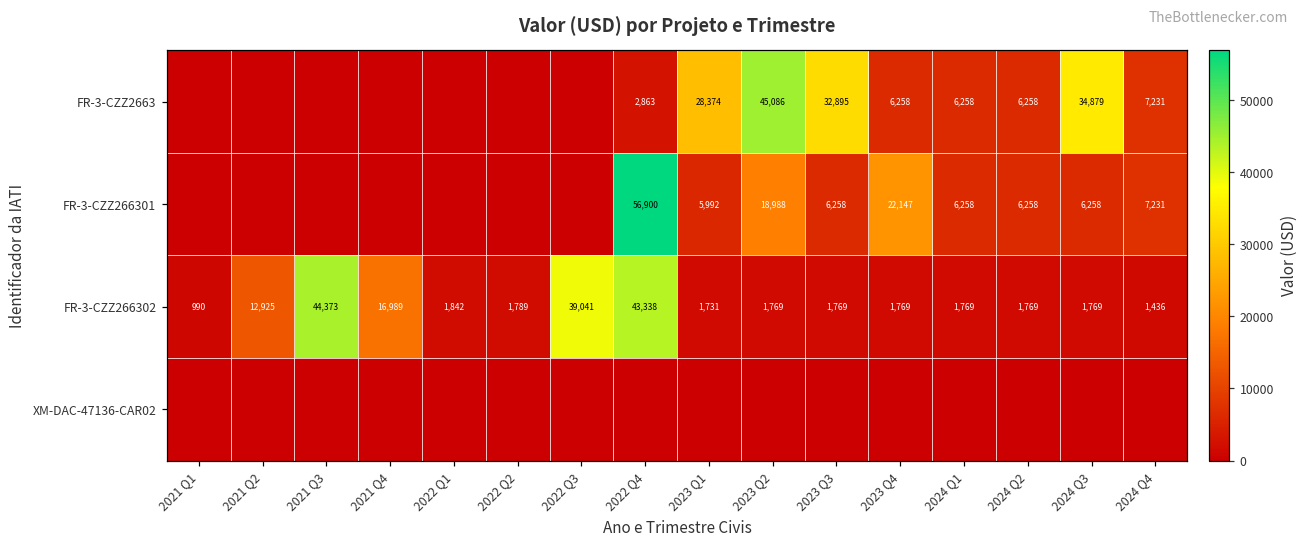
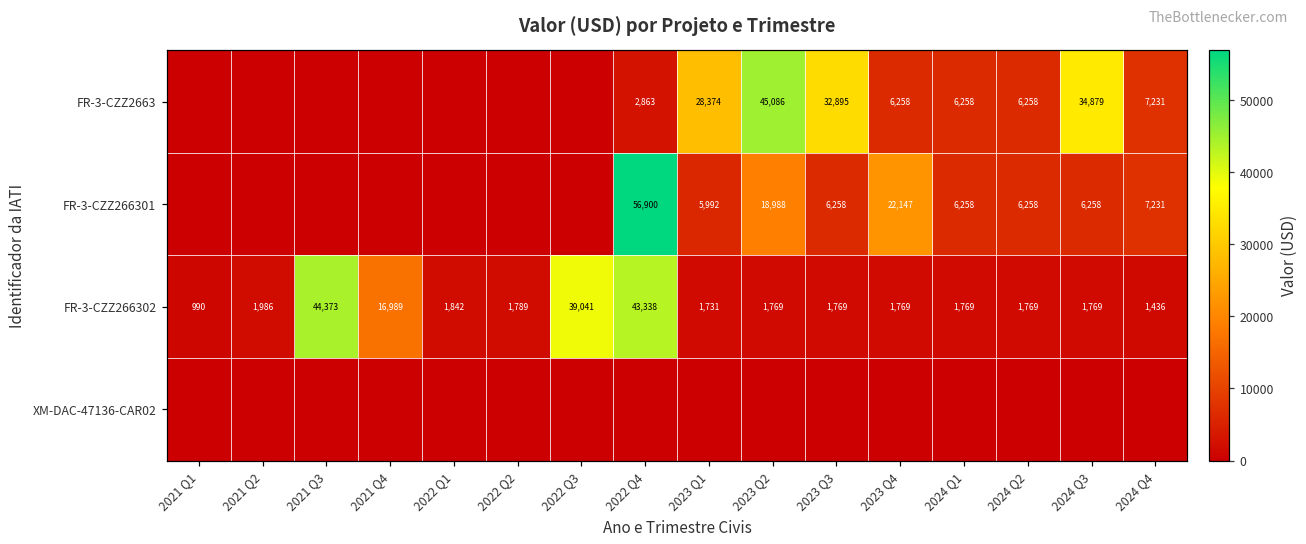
  {
    "FR-3-CZZ2663": {
      "2022 Q4": "2,863",
      "2023 Q1": "28,374",
      "2023 Q2": "45,086",
      "2023 Q3": "32,895",
      "2023 Q4": "6,258",
      "2024 Q1": "6,258",
      "2024 Q2": "6,258",
      "2024 Q3": "34,879",
      "2024 Q4": "7,231"
    },
    "FR-3-CZZ266301": {
      "2022 Q4": "56,900",
      "2023 Q1": "5,992",
      "2023 Q2": "18,988",
      "2023 Q3": "6,258",
      "2023 Q4": "22,147",
      "2024 Q1": "6,258",
      "2024 Q2": "6,258",
      "2024 Q3": "6,258",
      "2024 Q4": "7,231"
    },
    "FR-3-CZZ266302": {
      "2021 Q1": "990",
-     "2021 Q2": "12,925",
+     "2021 Q2": "1,986",
      "2021 Q3": "44,373",
      "2021 Q4": "16,989",
      "2022 Q1": "1,842",
      "2022 Q2": "1,789",
      "2022 Q3": "39,041",
      "2022 Q4": "43,338",
      "2023 Q1": "1,731",
      "2023 Q2": "1,769",
      "2023 Q3": "1,769",
      "2023 Q4": "1,769",
      "2024 Q1": "1,769",
      "2024 Q2": "1,769",
      "2024 Q3": "1,769",
      "2024 Q4": "1,436"
    }
  }
